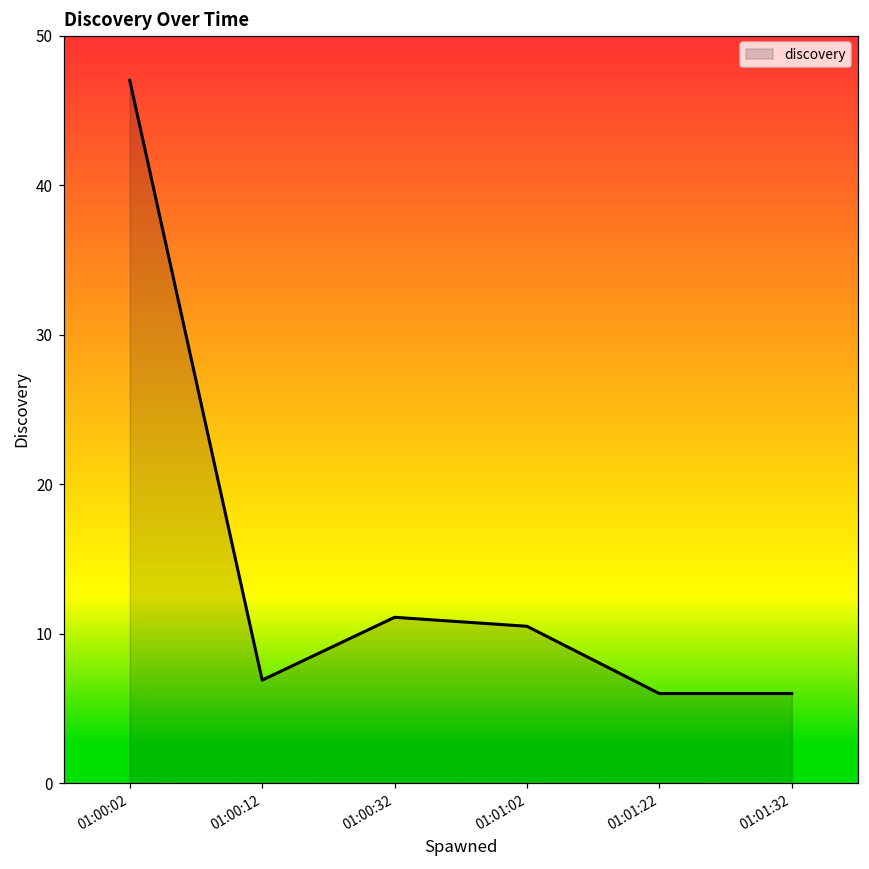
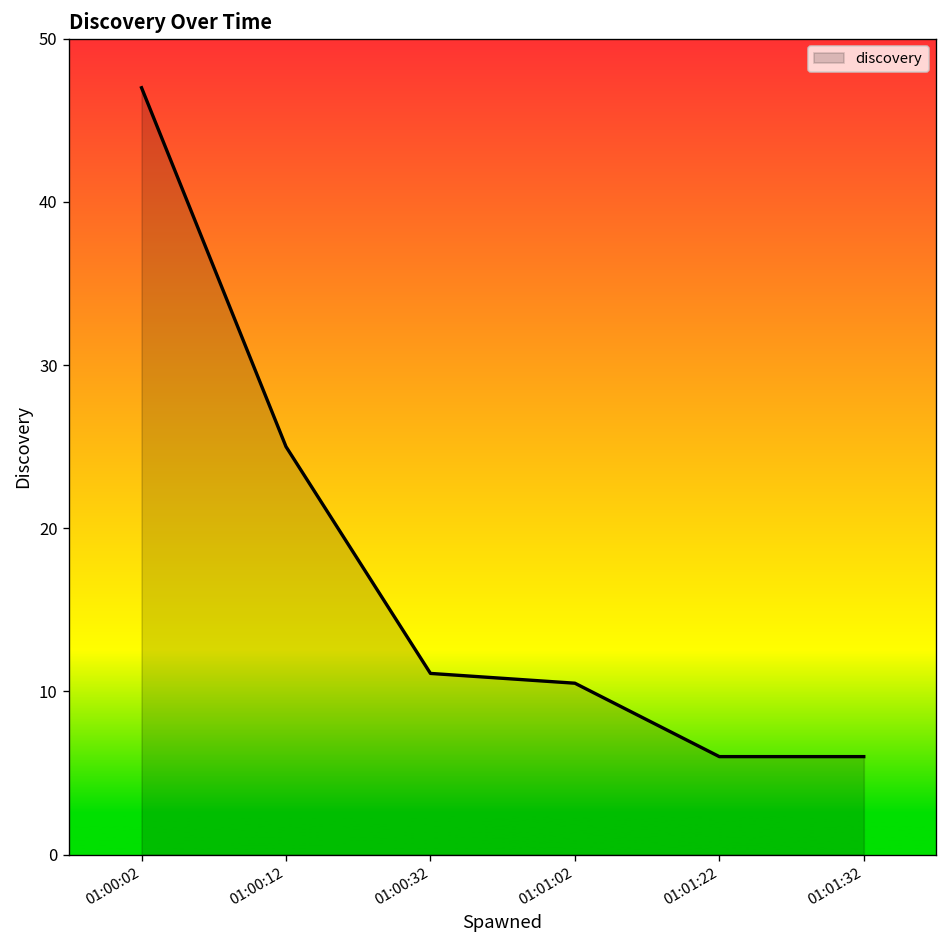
  {
    "01:00:02": 47.0,
-   "01:00:12": 6.9,
+   "01:00:12": 25.0,
    "01:00:32": 11.1,
    "01:01:02": 10.5,
    "01:01:22": 6.0,
    "01:01:32": 6.0
  }
